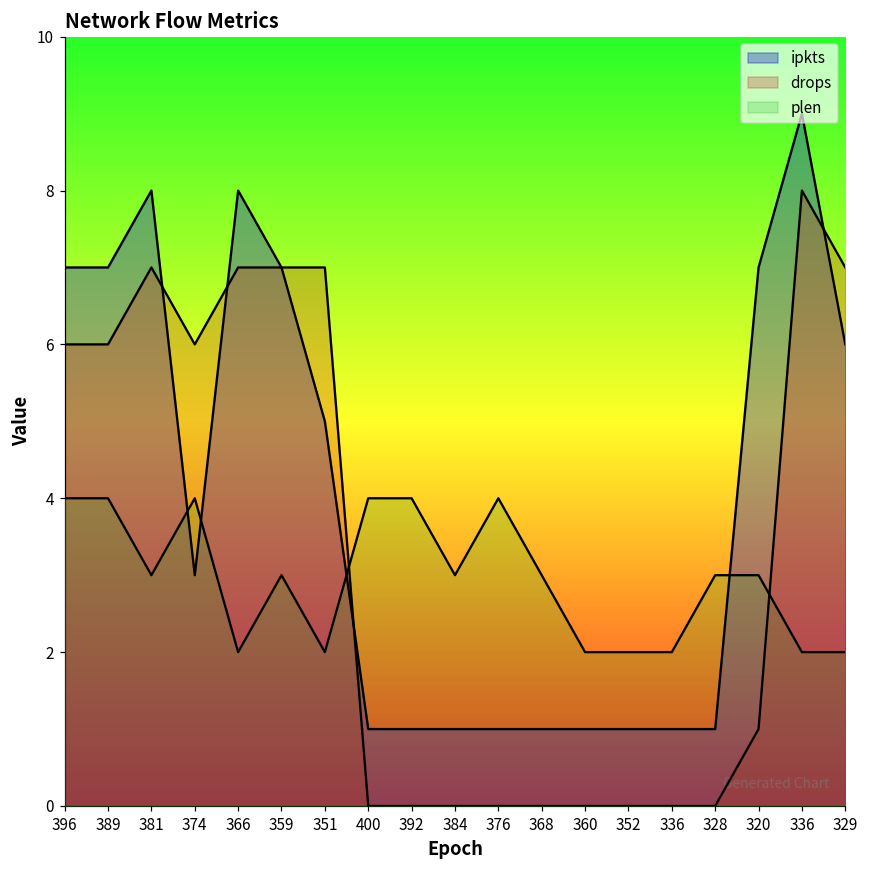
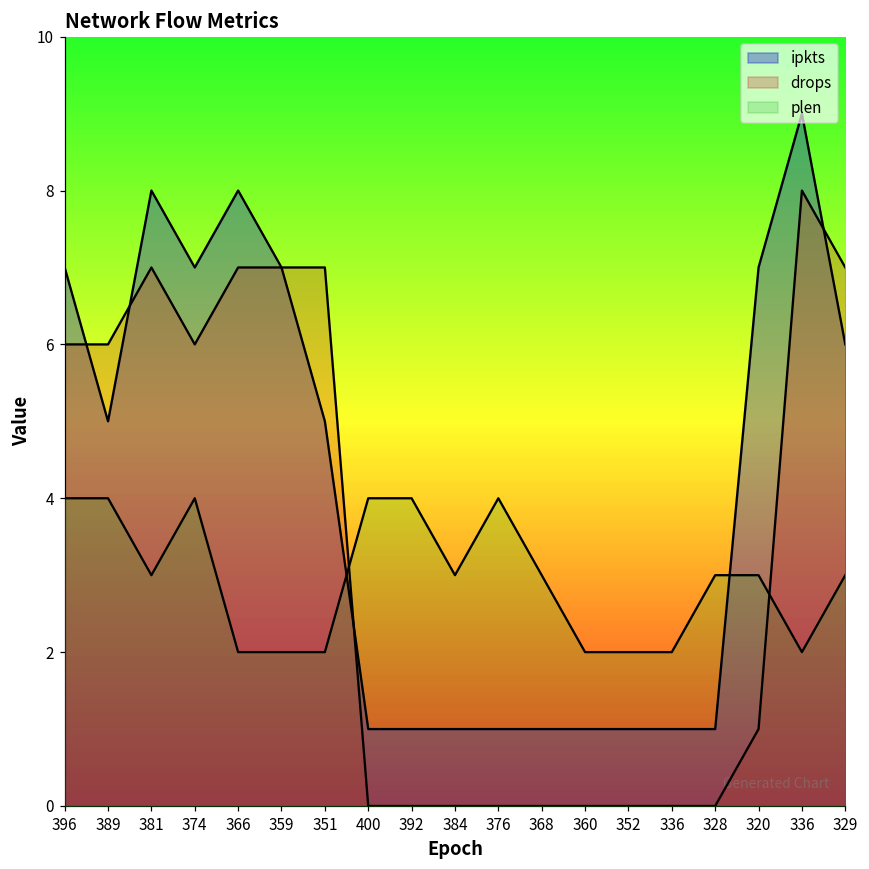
  {
    "ipkts": {
      "396": 7,
-     "389": 7,
+     "389": 5,
      "381": 8,
-     "374": 3,
+     "374": 7,
      "366": 8,
      "351": 5,
      "400": 1,
      "392": 1,
      "384": 1,
      "376": 1,
      "368": 1,
      "360": 1,
      "352": 1,
      "328": 1,
      "320": 7,
      "329": 6
    },
    "drops": {
      "396": 6,
      "389": 6,
      "381": 7,
      "374": 6,
      "366": 7,
      "351": 7,
      "400": 0,
      "392": 0,
      "384": 0,
      "376": 0,
      "368": 0,
      "360": 0,
      "352": 0,
      "328": 0,
      "320": 1,
      "329": 7
    },
    "plen": {
      "396": 4,
      "389": 4,
      "381": 3,
      "374": 4,
      "366": 2,
-     "359": 3,
+     "359": 2,
      "351": 2,
      "400": 4,
      "392": 4,
      "384": 3,
      "376": 4,
      "368": 3,
      "360": 2,
      "352": 2,
      "328": 3,
      "320": 3,
-     "329": 2
+     "329": 3
    }
  }
